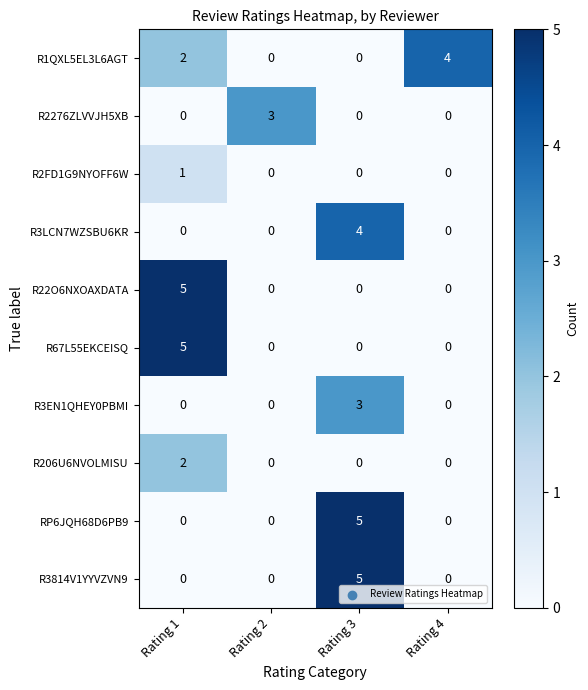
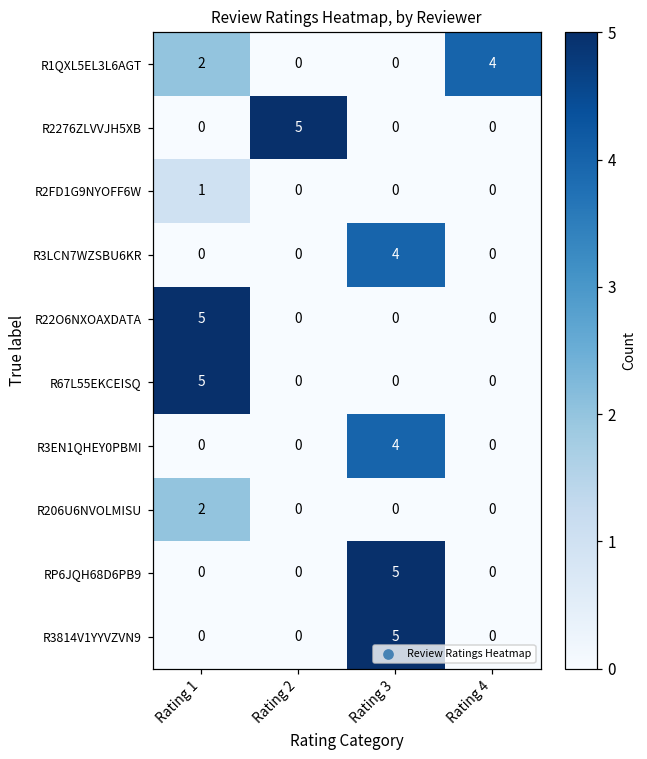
  {
    "R1QXL5EL3L6AGT": {
      "Rating 1": 2,
      "Rating 2": 0,
      "Rating 3": 0,
      "Rating 4": 4
    },
    "R2276ZLVVJH5XB": {
      "Rating 1": 0,
-     "Rating 2": 3,
+     "Rating 2": 5,
      "Rating 3": 0,
      "Rating 4": 0
    },
    "R2FD1G9NYOFF6W": {
      "Rating 1": 1,
      "Rating 2": 0,
      "Rating 3": 0,
      "Rating 4": 0
    },
    "R3LCN7WZSBU6KR": {
      "Rating 1": 0,
      "Rating 2": 0,
      "Rating 3": 4,
      "Rating 4": 0
    },
    "R22O6NXOAXDATA": {
      "Rating 1": 5,
      "Rating 2": 0,
      "Rating 3": 0,
      "Rating 4": 0
    },
    "R67L55EKCEISQ": {
      "Rating 1": 5,
      "Rating 2": 0,
      "Rating 3": 0,
      "Rating 4": 0
    },
    "R3EN1QHEY0PBMI": {
      "Rating 1": 0,
      "Rating 2": 0,
-     "Rating 3": 3,
+     "Rating 3": 4,
      "Rating 4": 0
    },
    "R206U6NVOLMISU": {
      "Rating 1": 2,
      "Rating 2": 0,
      "Rating 3": 0,
      "Rating 4": 0
    },
    "RP6JQH68D6PB9": {
      "Rating 1": 0,
      "Rating 2": 0,
      "Rating 3": 5,
      "Rating 4": 0
    },
    "R3814V1YYVZVN9": {
      "Rating 1": 0,
      "Rating 2": 0
    }
  }
